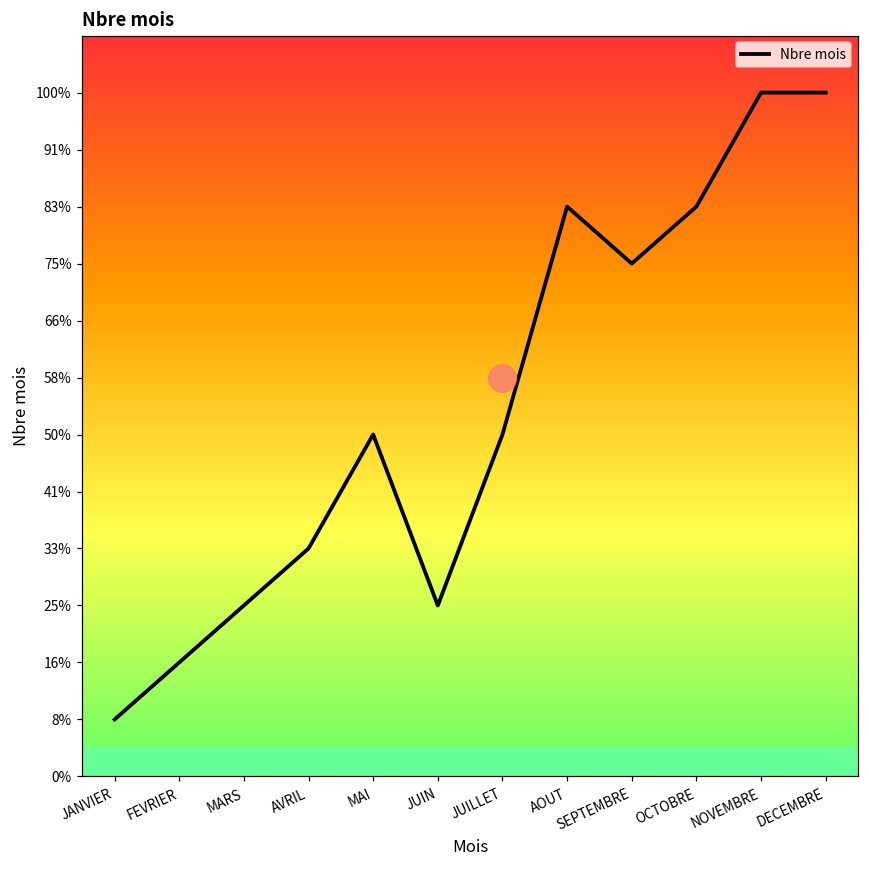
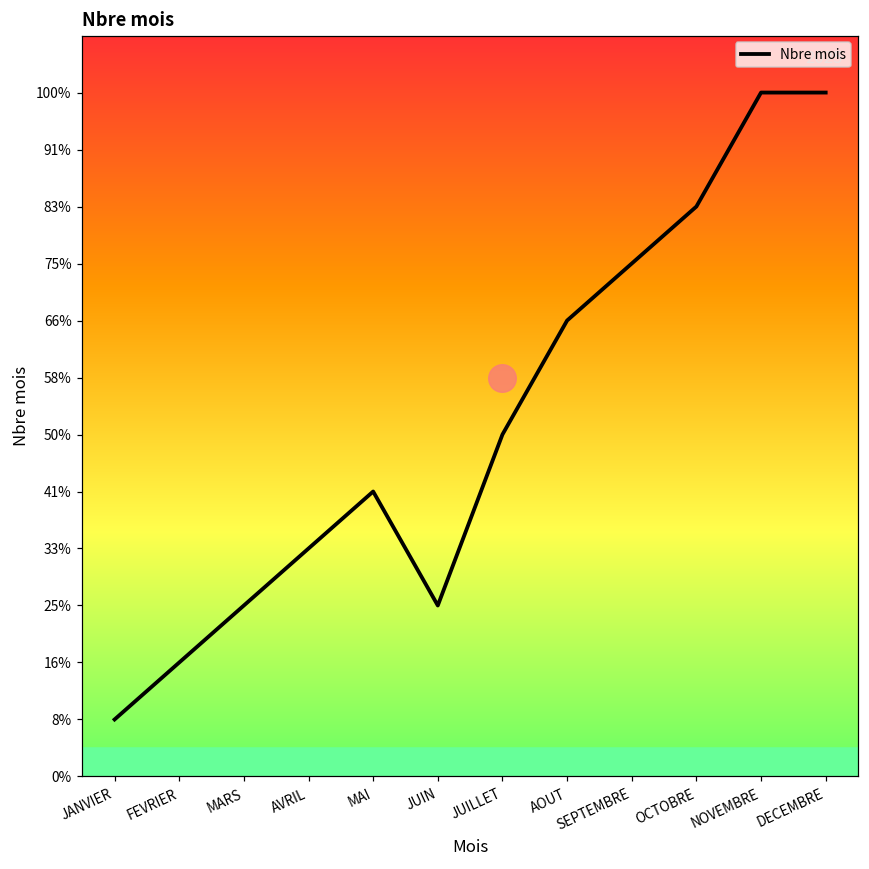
  {
    "Nbre mois": {
      "JANVIER": "8%",
      "FEVRIER": "17%",
      "MARS": "25%",
      "AVRIL": "33%",
-     "MAI": "50%",
+     "MAI": "42%",
      "JUIN": "25%",
      "JUILLET": "50%",
-     "AOUT": "83%",
+     "AOUT": "67%",
      "SEPTEMBRE": "75%",
      "OCTOBRE": "83%",
      "NOVEMBRE": "100%"
    }
  }
